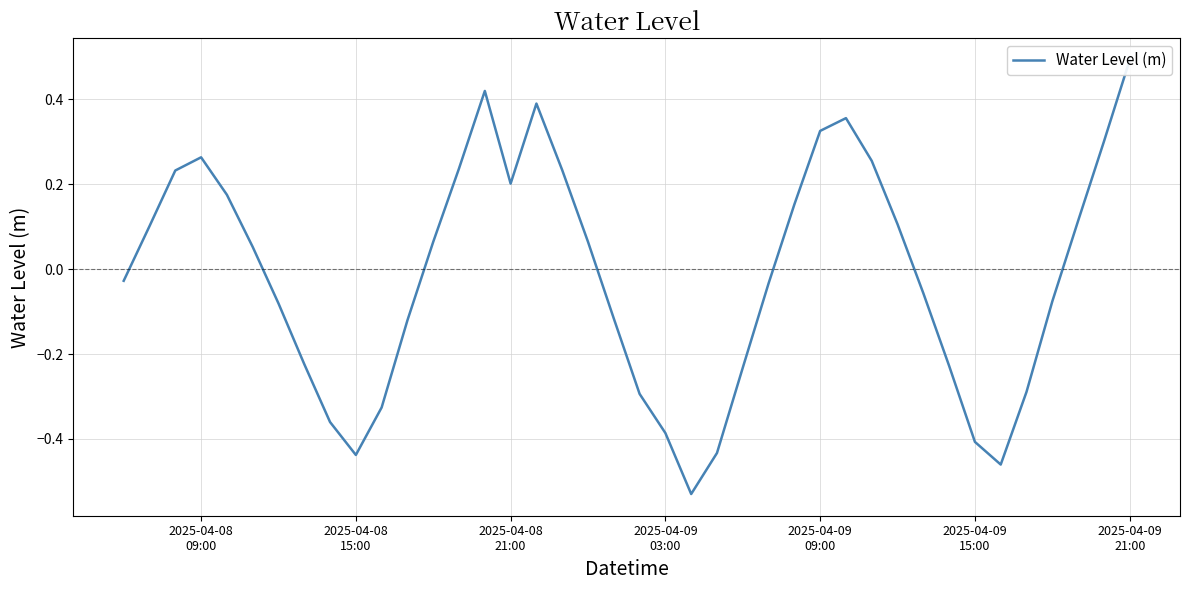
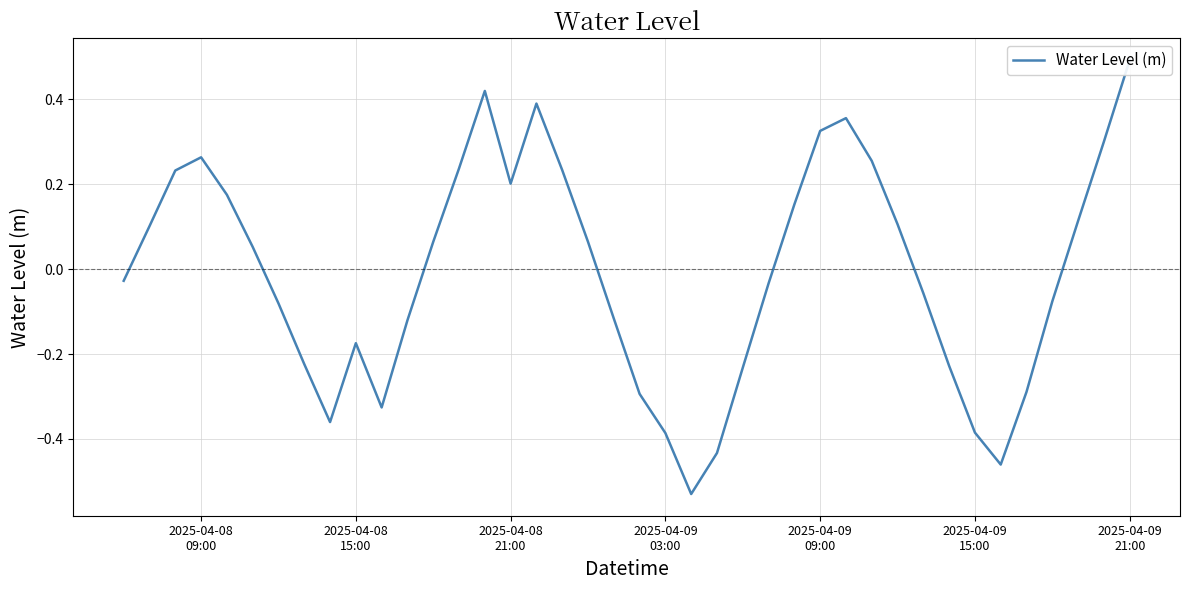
  {
    "2025-04-08 09:00": 0.26,
-   "2025-04-08 15:00": -0.44,
+   "2025-04-08 15:00": -0.17,
    "2025-04-08 21:00": 0.20,
    "2025-04-09 03:00": -0.39,
    "2025-04-09 09:00": 0.33,
-   "2025-04-09 15:00": -0.41
+   "2025-04-09 15:00": -0.39
  }
